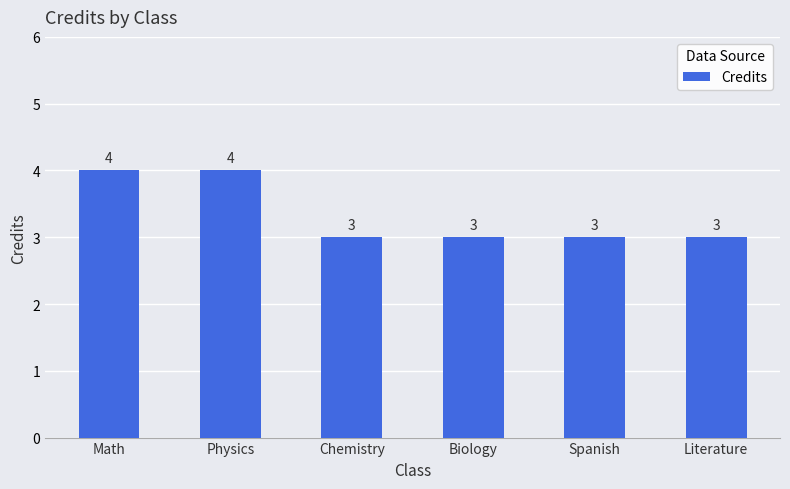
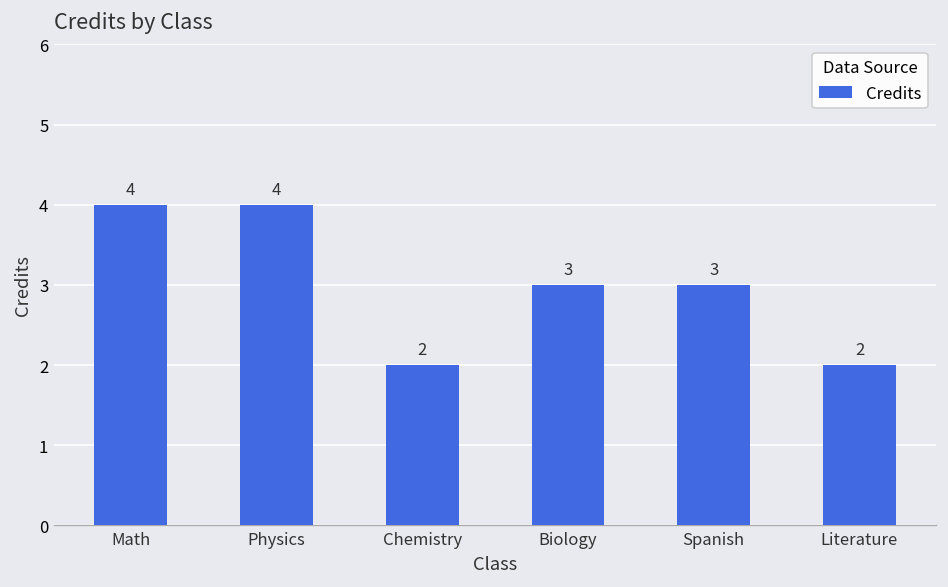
  {
    "Math": 4,
    "Physics": 4,
-   "Chemistry": 3,
+   "Chemistry": 2,
    "Biology": 3,
    "Spanish": 3,
-   "Literature": 3
+   "Literature": 2
  }
